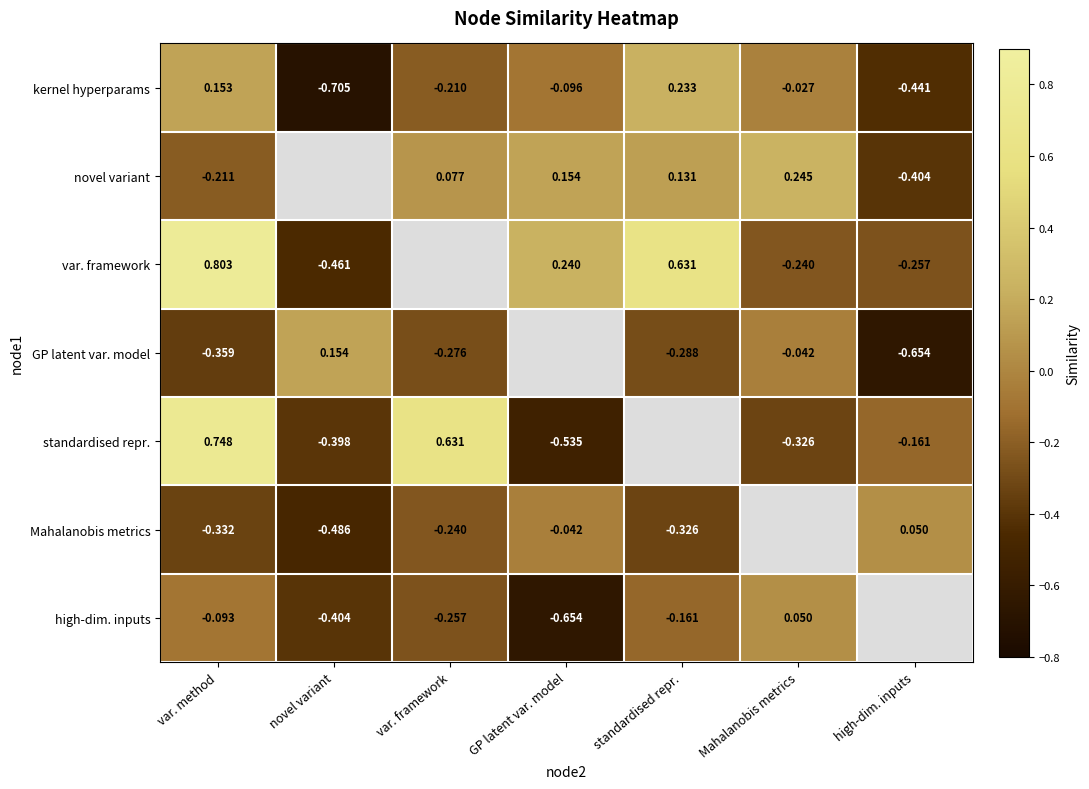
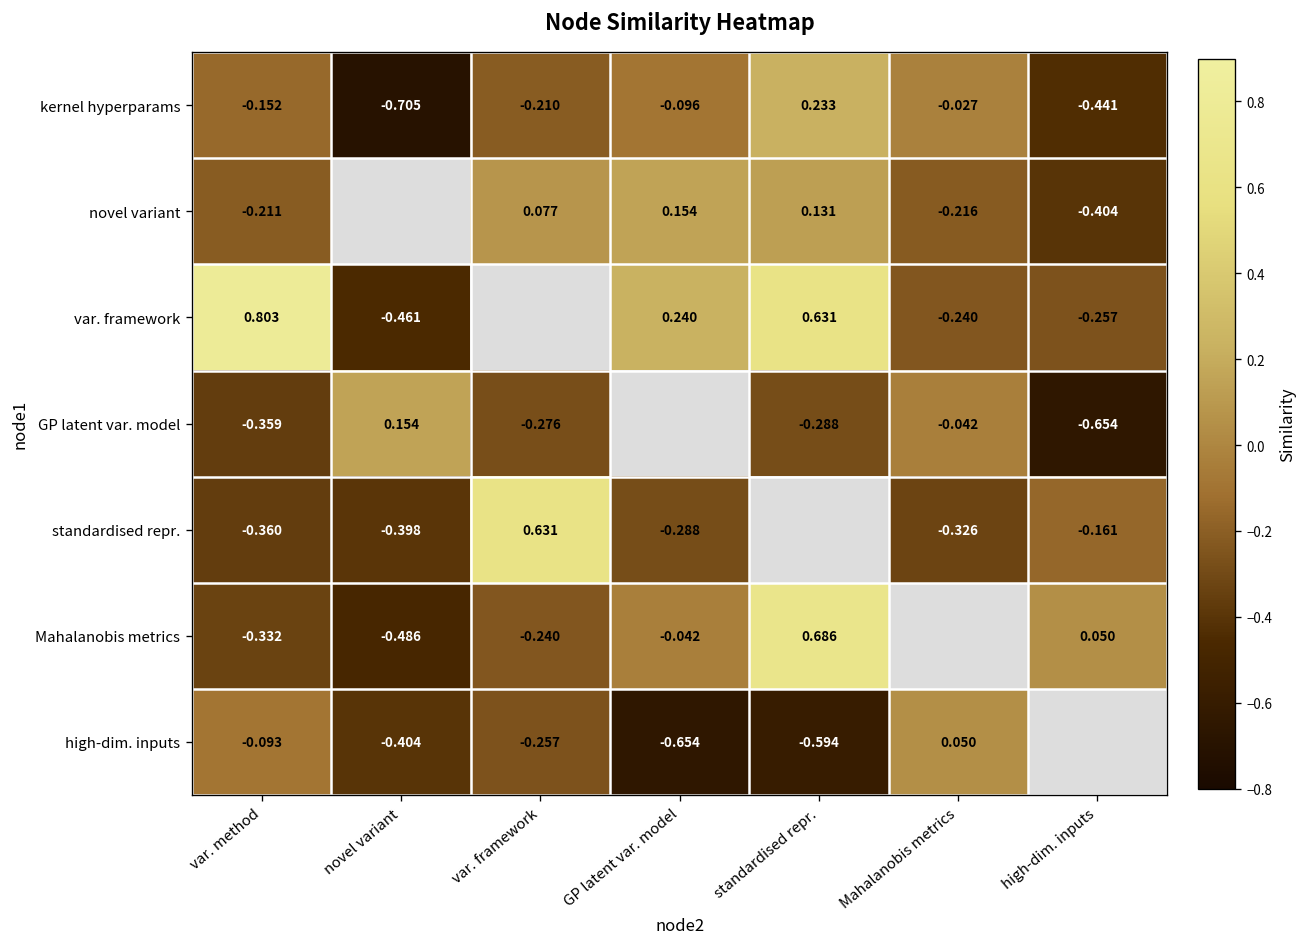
  {
    "kernel hyperparams": {
-     "var. method": 0.153,
+     "var. method": -0.152,
      "novel variant": -0.705,
      "var. framework": -0.210,
      "GP latent var. model": -0.096,
      "standardised repr.": 0.233,
      "Mahalanobis metrics": -0.027,
      "high-dim. inputs": -0.441
    },
    "novel variant": {
      "var. method": -0.211,
      "var. framework": 0.077,
      "GP latent var. model": 0.154,
      "standardised repr.": 0.131,
-     "Mahalanobis metrics": 0.245,
+     "Mahalanobis metrics": -0.216,
      "high-dim. inputs": -0.404
    },
    "var. framework": {
      "var. method": 0.803,
      "novel variant": -0.461,
      "GP latent var. model": 0.240,
      "standardised repr.": 0.631,
      "Mahalanobis metrics": -0.240,
      "high-dim. inputs": -0.257
    },
    "GP latent var. model": {
      "var. method": -0.359,
      "novel variant": 0.154,
      "var. framework": -0.276,
      "standardised repr.": -0.288,
      "Mahalanobis metrics": -0.042,
      "high-dim. inputs": -0.654
    },
    "standardised repr.": {
-     "var. method": 0.748,
+     "var. method": -0.360,
      "novel variant": -0.398,
      "var. framework": 0.631,
-     "GP latent var. model": -0.535,
+     "GP latent var. model": -0.288,
      "Mahalanobis metrics": -0.326,
      "high-dim. inputs": -0.161
    },
    "Mahalanobis metrics": {
      "var. method": -0.332,
      "novel variant": -0.486,
      "var. framework": -0.240,
      "GP latent var. model": -0.042,
-     "standardised repr.": -0.326,
+     "standardised repr.": 0.686,
      "high-dim. inputs": 0.050
    },
    "high-dim. inputs": {
      "var. method": -0.093,
      "novel variant": -0.404,
      "var. framework": -0.257,
      "GP latent var. model": -0.654,
-     "standardised repr.": -0.161,
+     "standardised repr.": -0.594,
      "Mahalanobis metrics": 0.050
    }
  }
